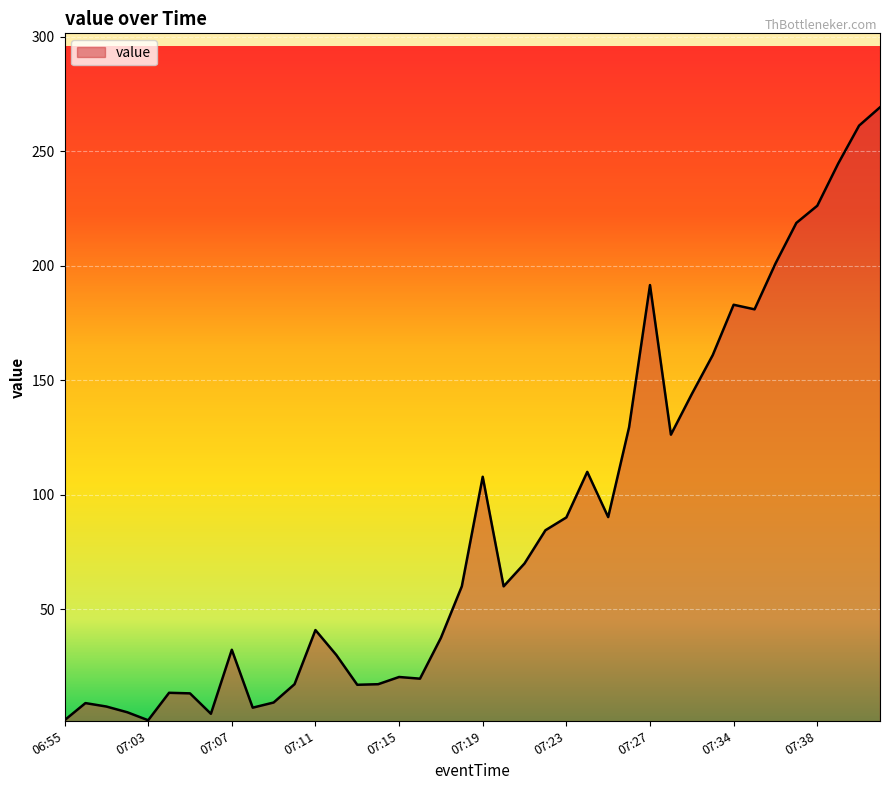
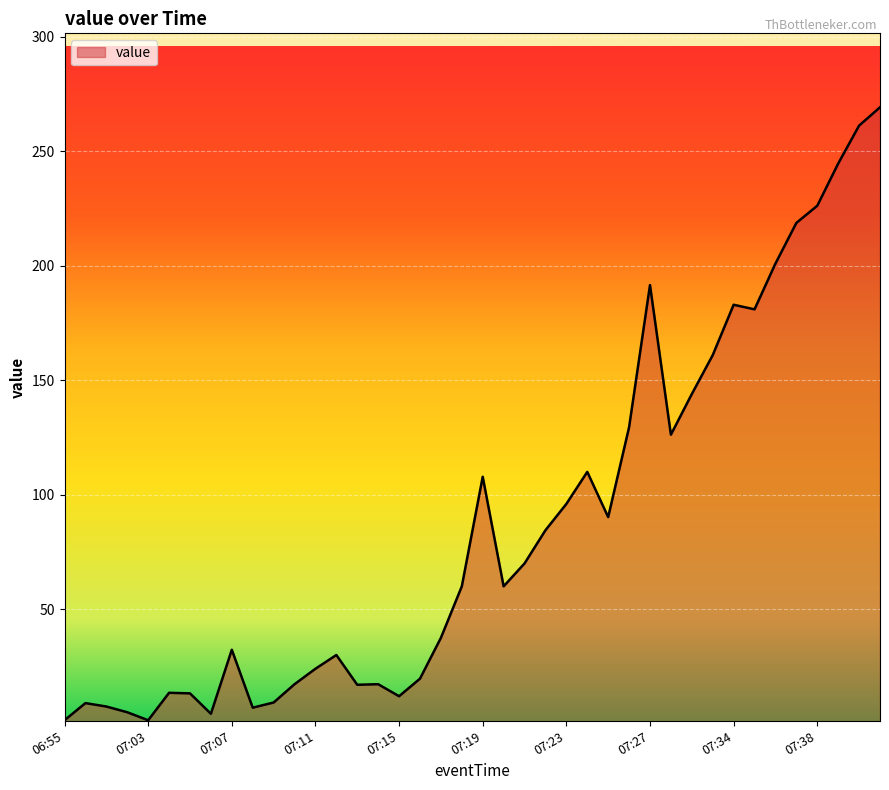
  {
    "06:55": 2,
    "07:03": 2,
    "07:07": 32,
-   "07:11": 41,
-   "07:15": 20,
+   "07:11": 24,
+   "07:15": 12,
    "07:19": 108,
-   "07:23": 90,
+   "07:23": 96,
    "07:27": 192,
    "07:34": 183,
    "07:38": 226
  }
